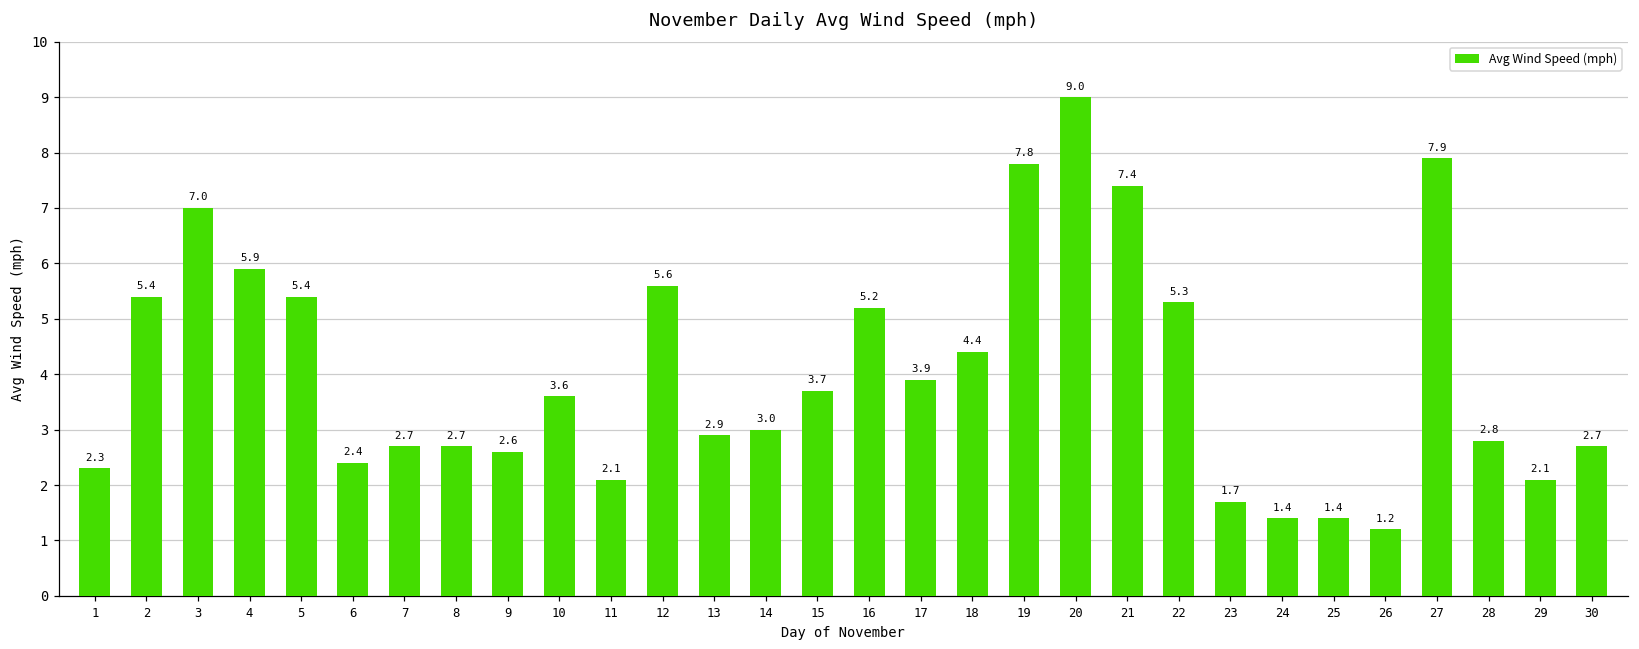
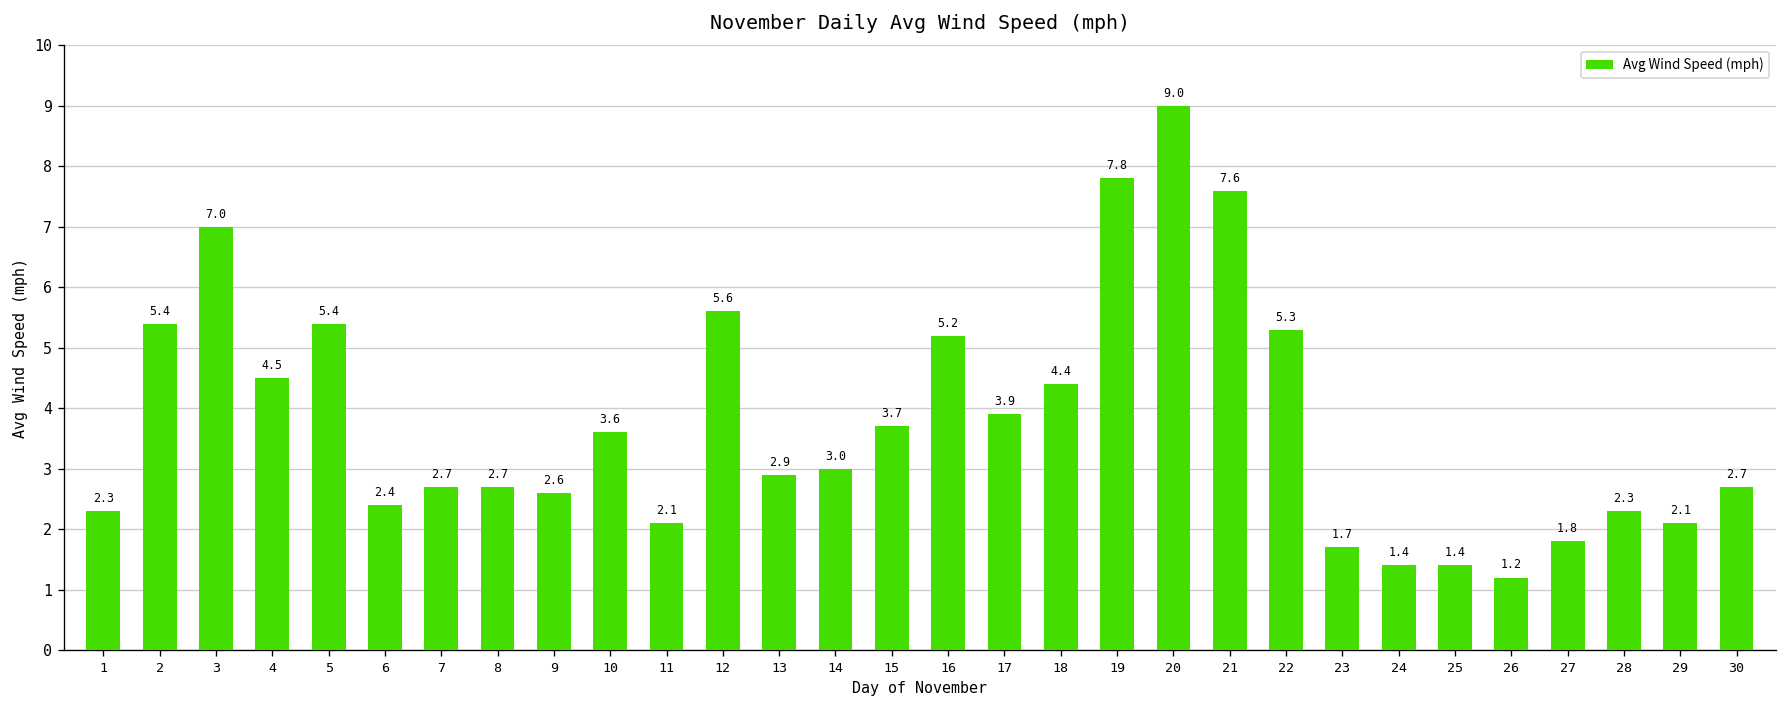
  {
    "1": 2.3,
    "2": 5.4,
    "3": 7.0,
-   "4": 5.9,
+   "4": 4.5,
    "5": 5.4,
    "6": 2.4,
    "7": 2.7,
    "8": 2.7,
    "9": 2.6,
    "10": 3.6,
    "11": 2.1,
    "12": 5.6,
    "13": 2.9,
    "14": 3.0,
    "15": 3.7,
    "16": 5.2,
    "17": 3.9,
    "18": 4.4,
    "19": 7.8,
    "20": 9.0,
-   "21": 7.4,
+   "21": 7.6,
    "22": 5.3,
    "23": 1.7,
    "24": 1.4,
    "25": 1.4,
    "26": 1.2,
-   "27": 7.9,
-   "28": 2.8,
+   "27": 1.8,
+   "28": 2.3,
    "29": 2.1,
    "30": 2.7
  }
